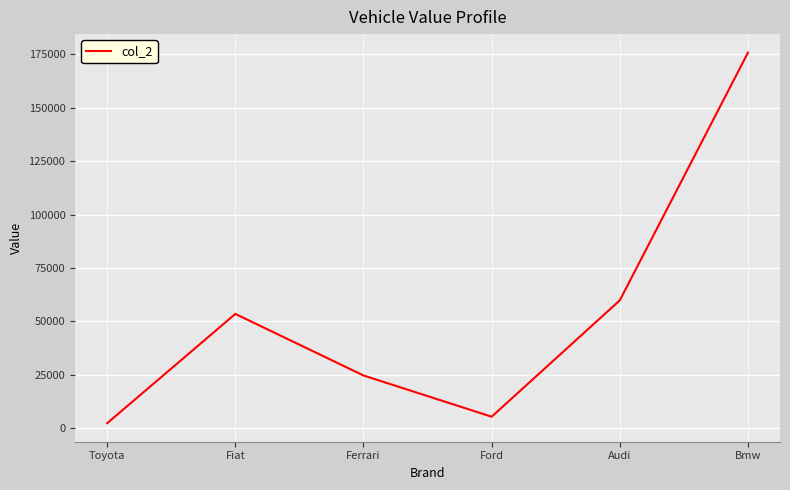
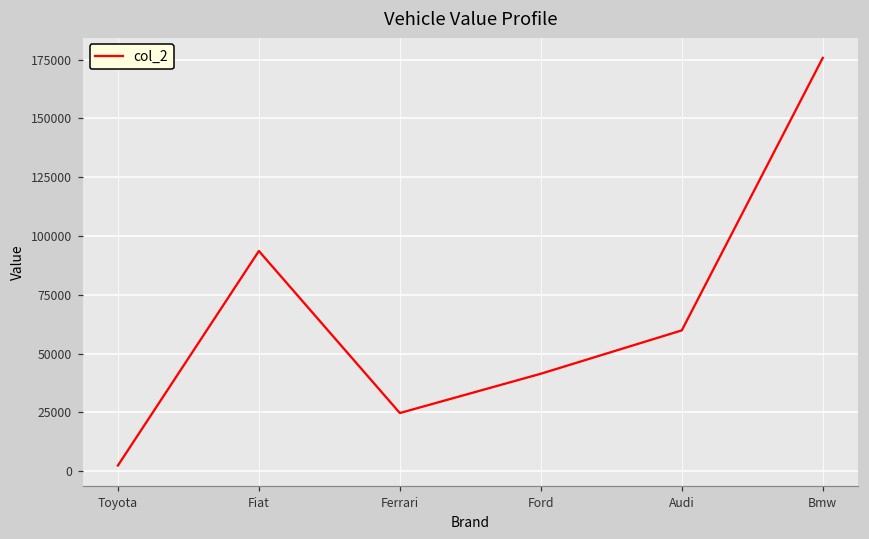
  {
    "Toyota": 2000,
-   "Fiat": 54000,
+   "Fiat": 94000,
    "Ferrari": 25000,
-   "Ford": 5000,
+   "Ford": 41000,
    "Audi": 60000,
    "Bmw": 176000
  }
